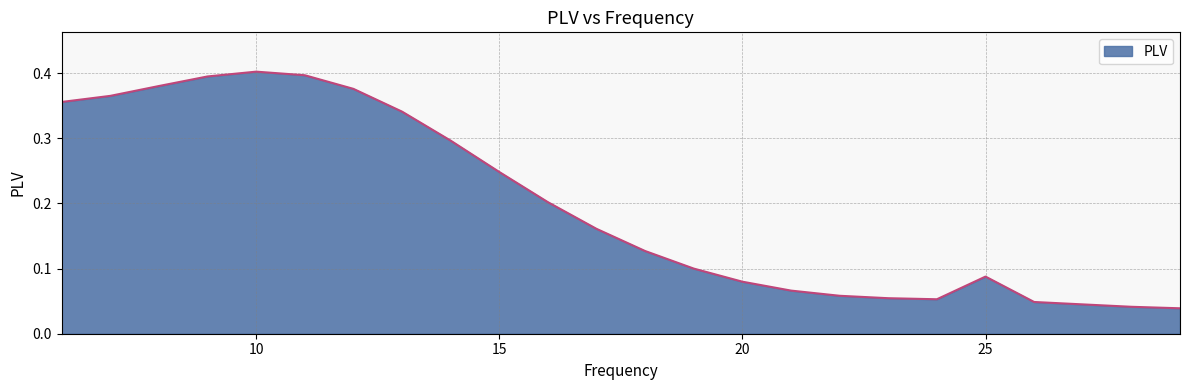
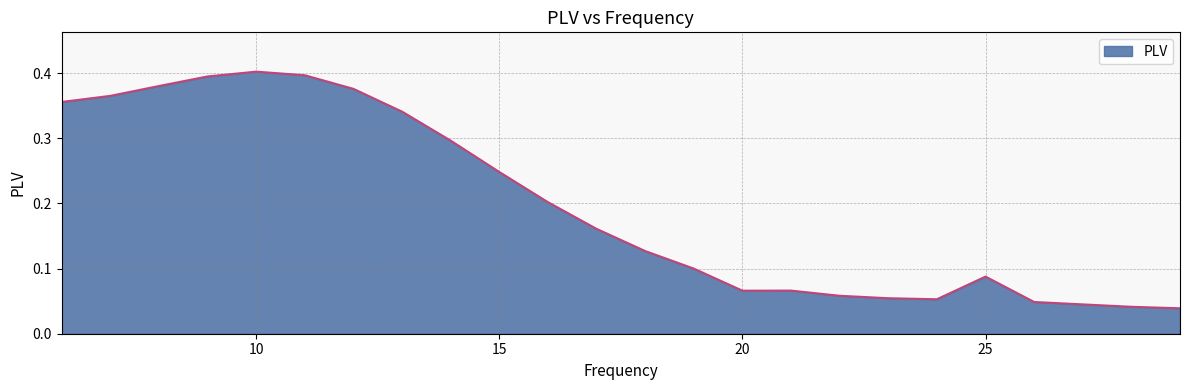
  {
    "10": 0.40,
    "15": 0.25,
-   "20": 0.08,
+   "20": 0.07,
    "25": 0.09
  }
